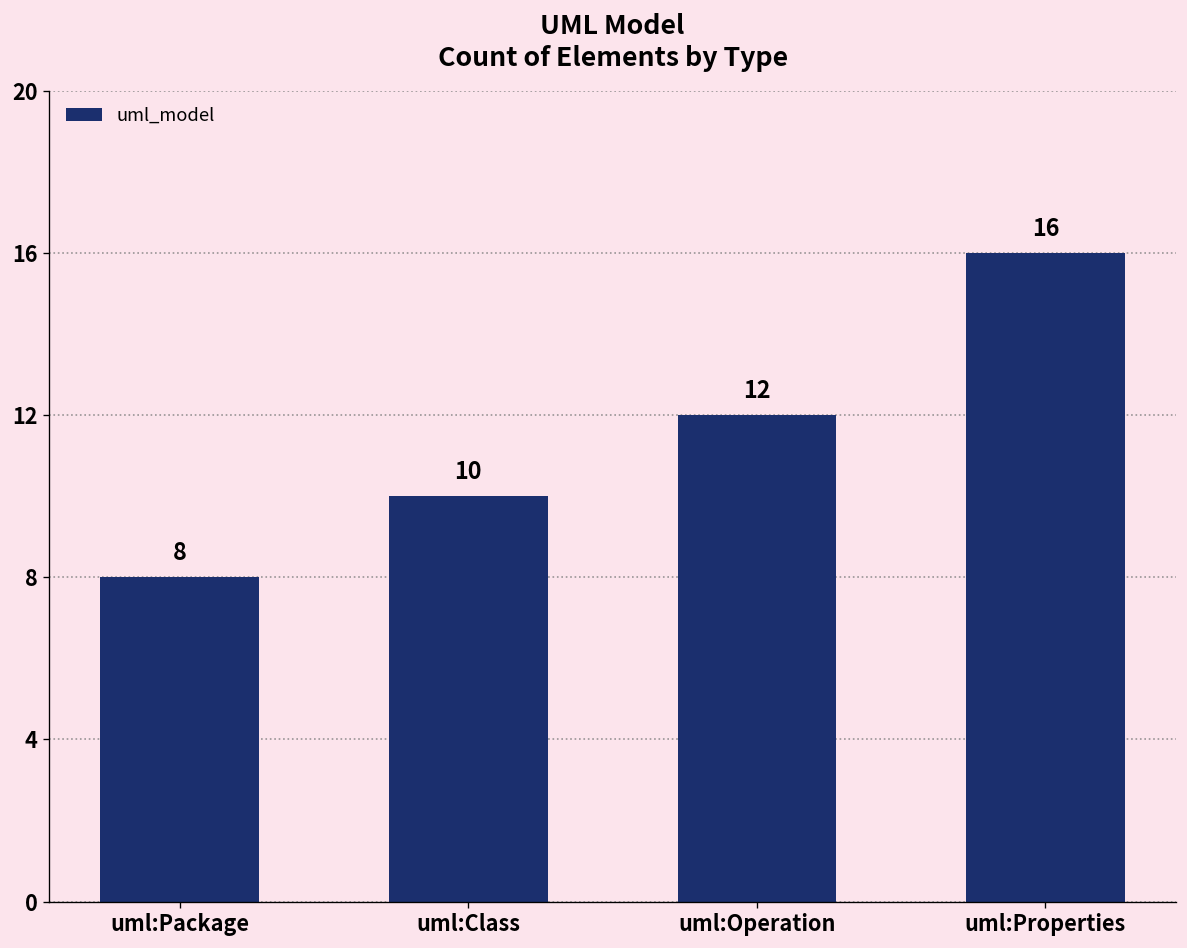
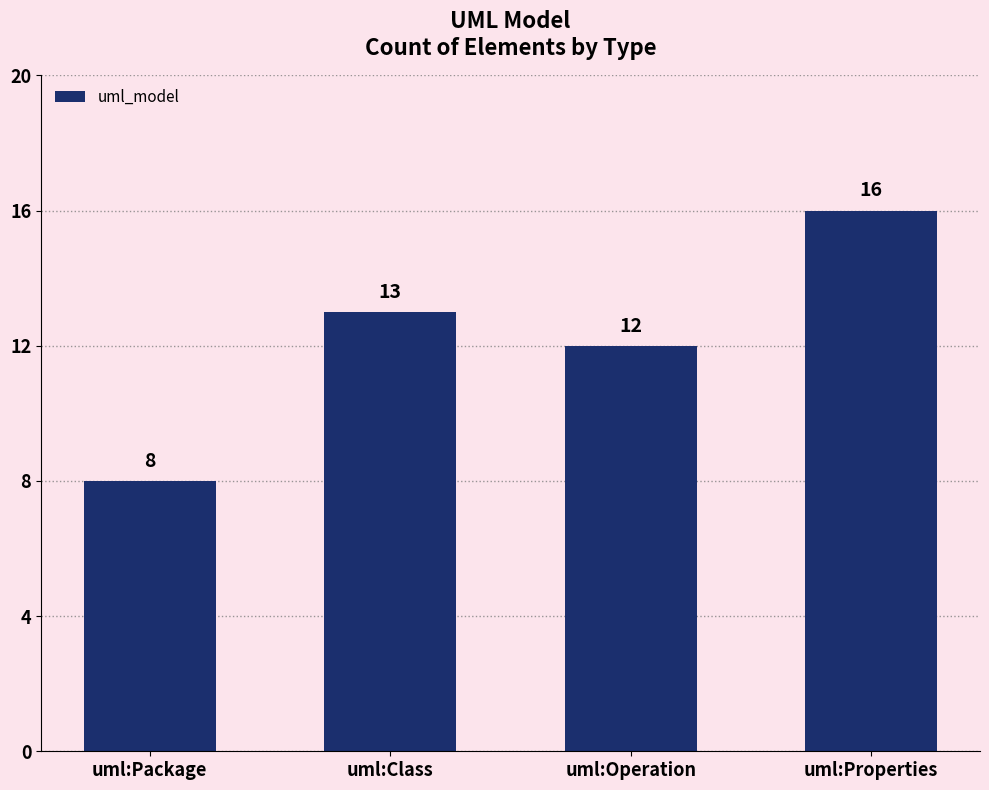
  {
    "uml:Package": 8,
-   "uml:Class": 10,
+   "uml:Class": 13,
    "uml:Operation": 12,
    "uml:Properties": 16
  }
